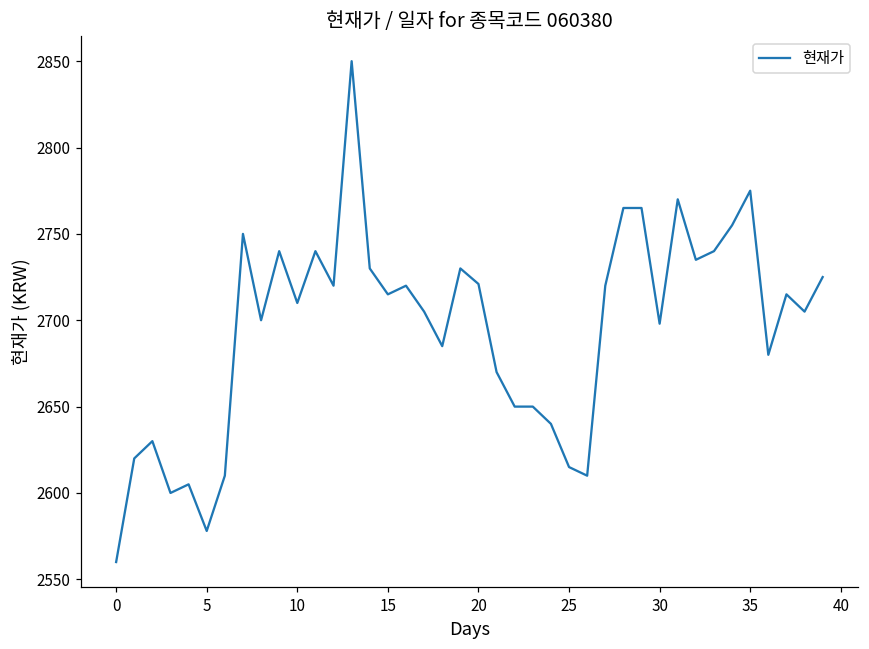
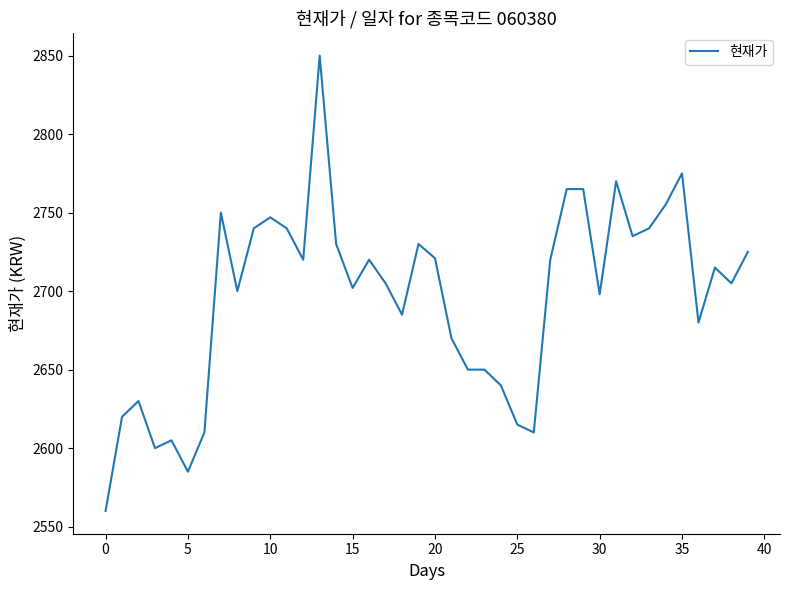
  {
    "0": 2560,
-   "5": 2578,
-   "10": 2710,
-   "15": 2715,
+   "5": 2585,
+   "10": 2747,
+   "15": 2702,
    "20": 2721,
    "25": 2615,
    "30": 2698,
    "35": 2775
  }
